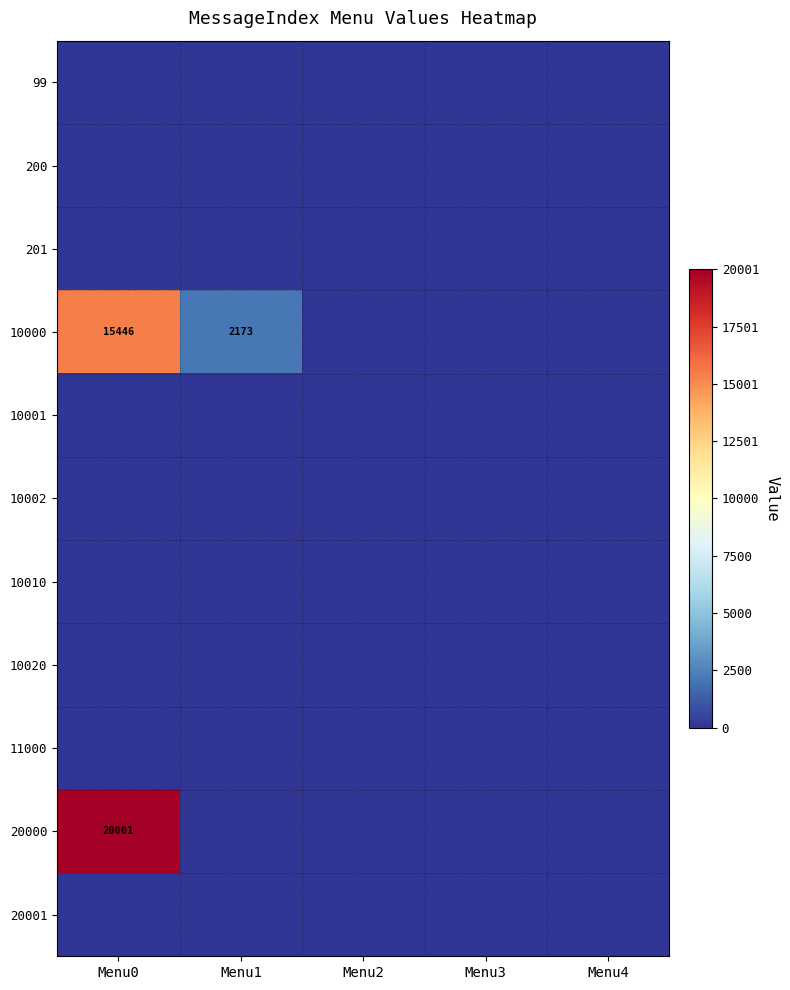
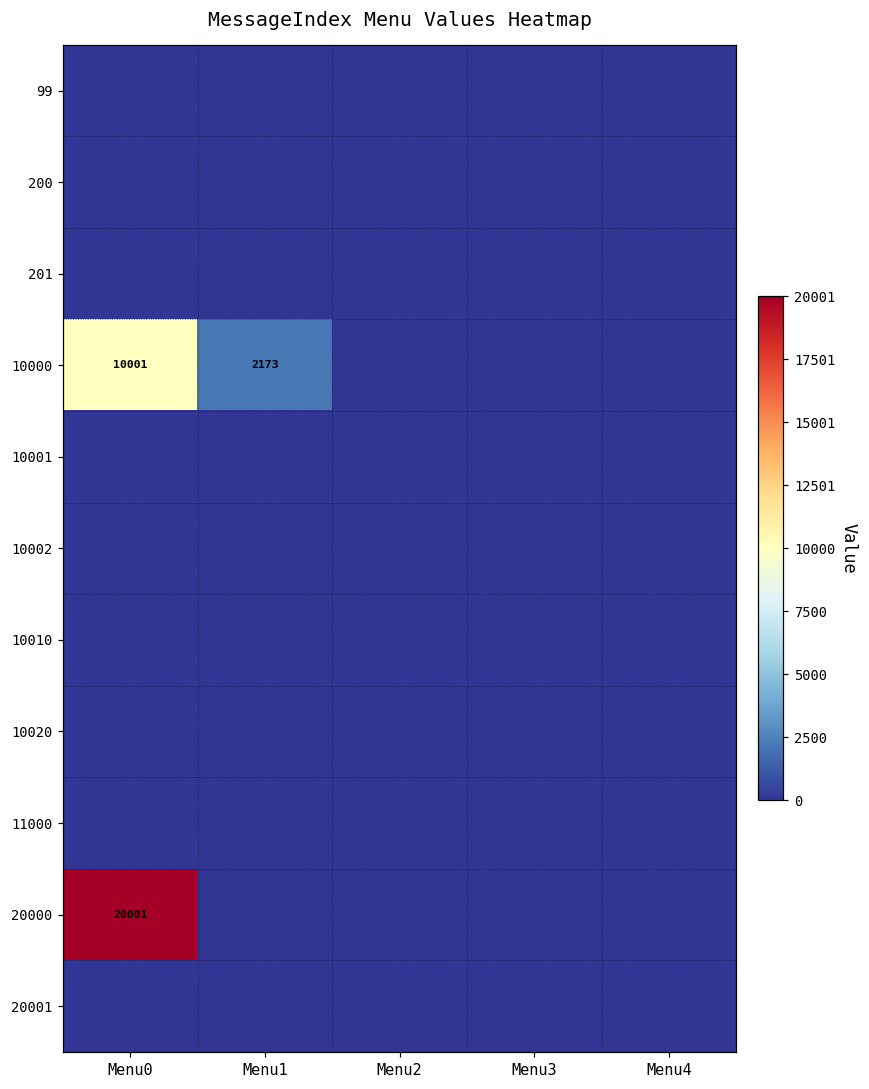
  {
    "10000": {
-     "Menu0": 15446,
+     "Menu0": 10001,
      "Menu1": 2173
    },
    "20000": {
      "Menu0": 20001
    }
  }
